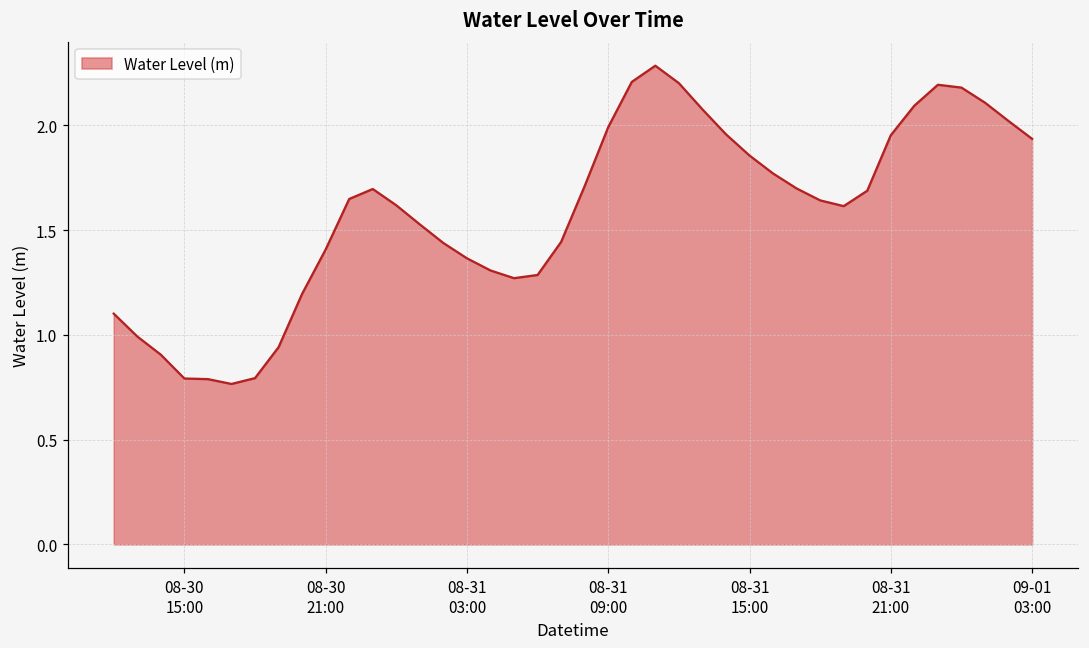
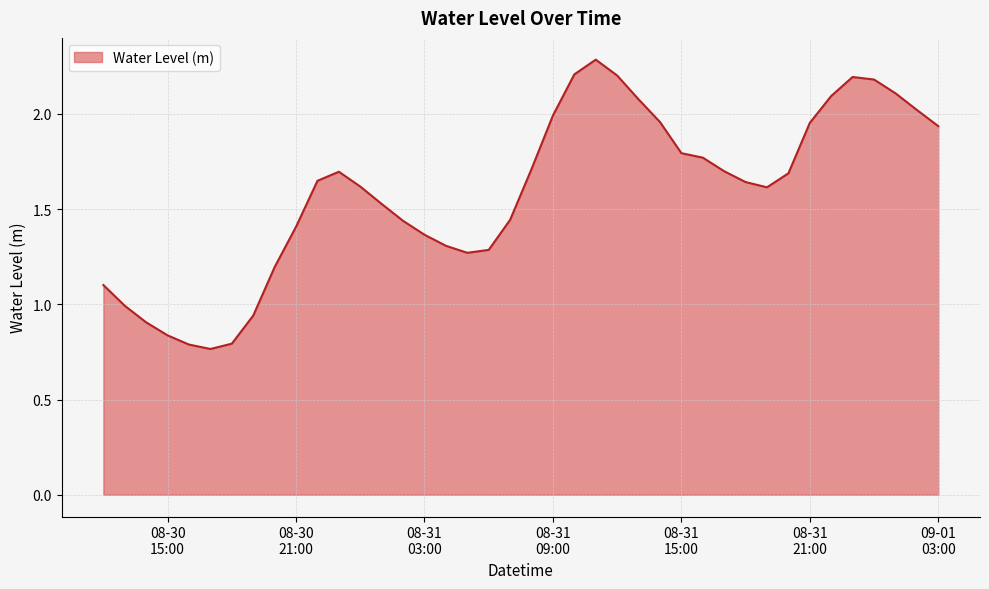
  {
-   "08-30 15:00": 0.79,
+   "08-30 15:00": 0.84,
    "08-30 21:00": 1.41,
    "08-31 03:00": 1.37,
    "08-31 09:00": 1.99,
-   "08-31 15:00": 1.86,
+   "08-31 15:00": 1.79,
    "08-31 21:00": 1.95,
    "09-01 03:00": 1.94
  }
